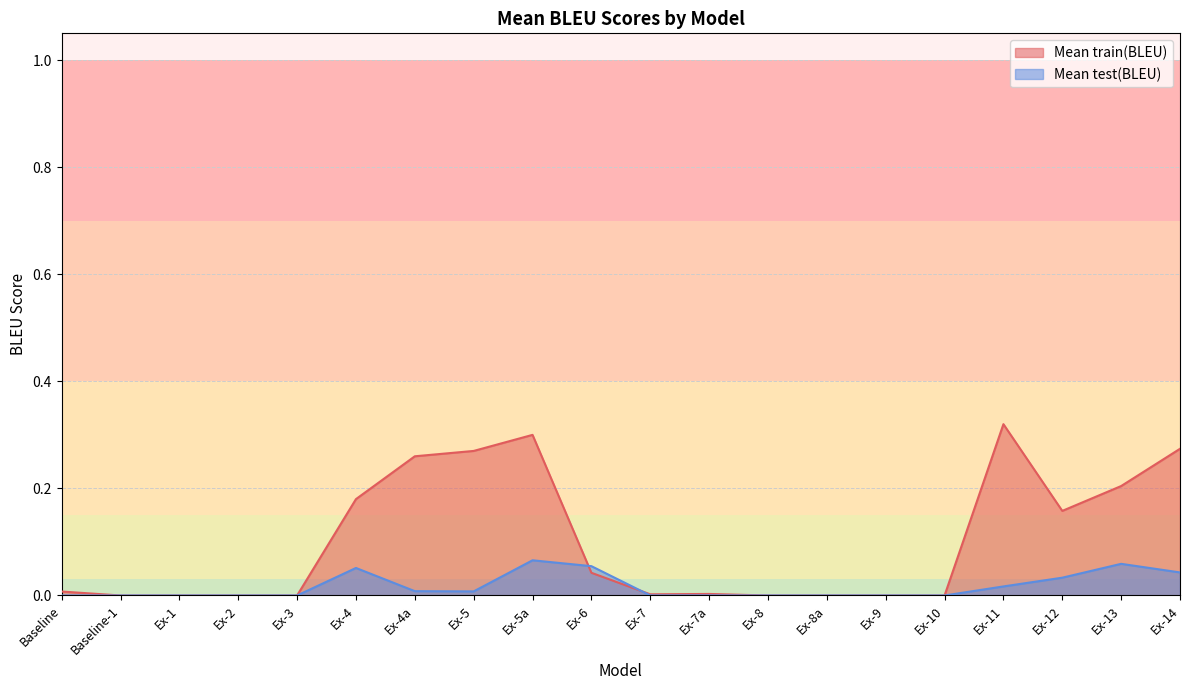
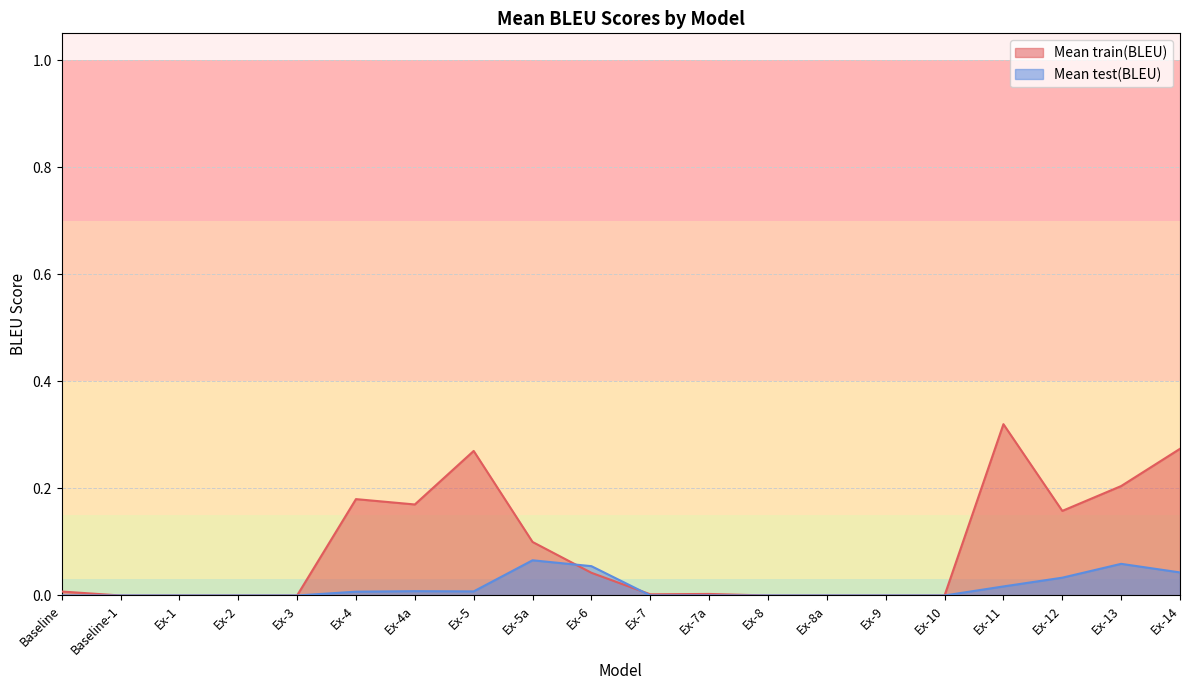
  {
    "Mean train(BLEU)": {
      "Baseline": 0.01,
      "Ex-4": 0.18,
-     "Ex-4a": 0.26,
+     "Ex-4a": 0.17,
      "Ex-5": 0.27,
-     "Ex-5a": 0.3,
+     "Ex-5a": 0.1,
      "Ex-6": 0.04,
      "Ex-11": 0.32,
      "Ex-12": 0.16,
      "Ex-13": 0.20,
      "Ex-14": 0.27
    },
    "Mean test(BLEU)": {
      "Baseline": 0.00,
-     "Ex-4": 0.05,
+     "Ex-4": 0.01,
      "Ex-4a": 0.01,
      "Ex-5": 0.01,
      "Ex-5a": 0.07,
      "Ex-6": 0.05,
      "Ex-11": 0.02,
      "Ex-12": 0.03,
      "Ex-13": 0.06,
      "Ex-14": 0.04
    }
  }
